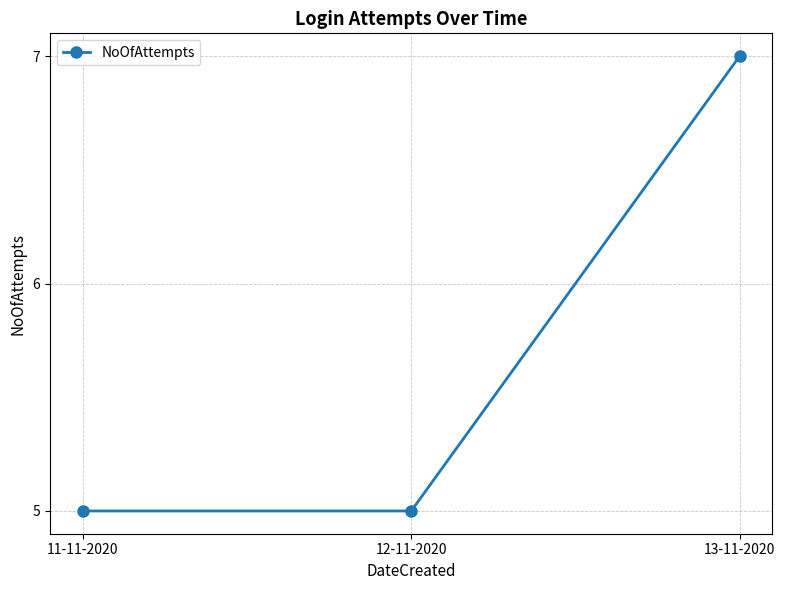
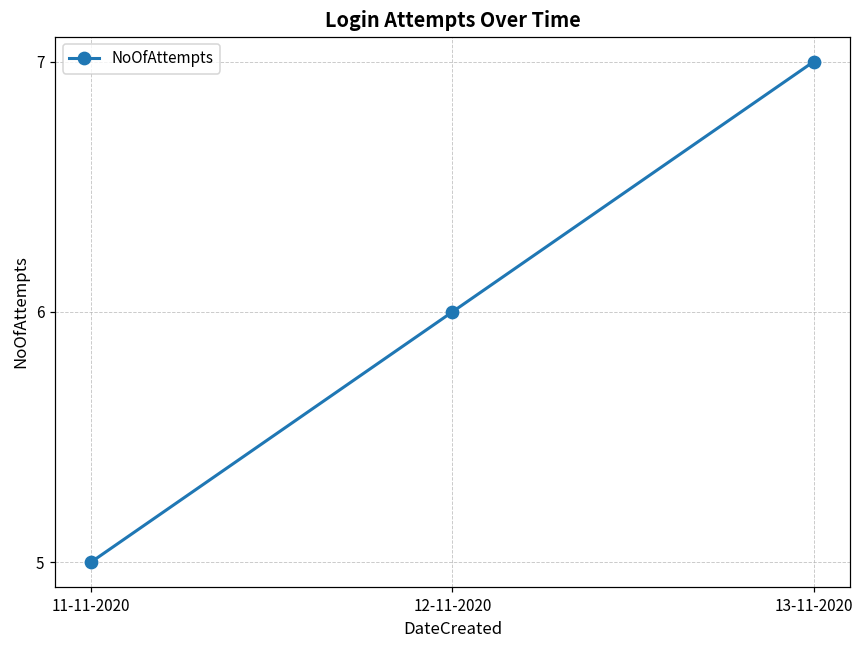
  {
    "11-11-2020": 5,
-   "12-11-2020": 5,
+   "12-11-2020": 6,
    "13-11-2020": 7
  }
